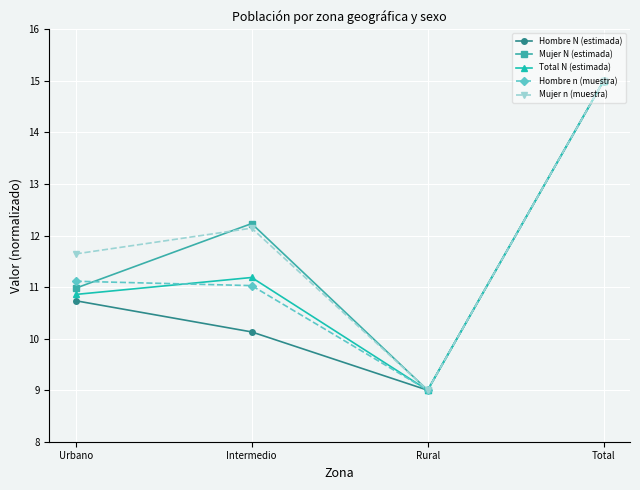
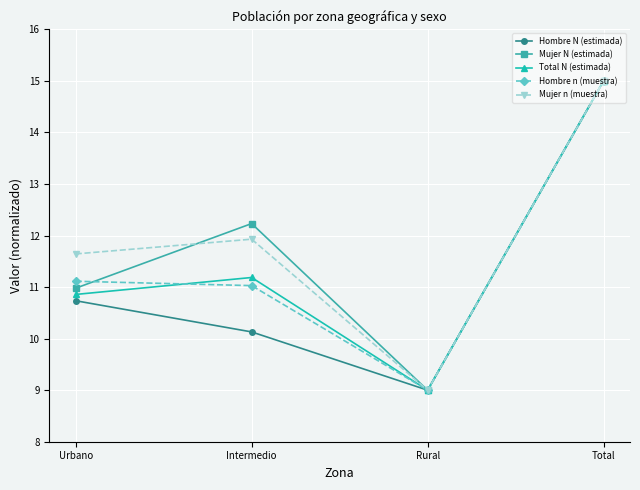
  {
    "Mujer n (muestra)": {
      "Urbano": 11.6,
-     "Intermedio": 12.1
+     "Intermedio": 11.9
    }
  }
